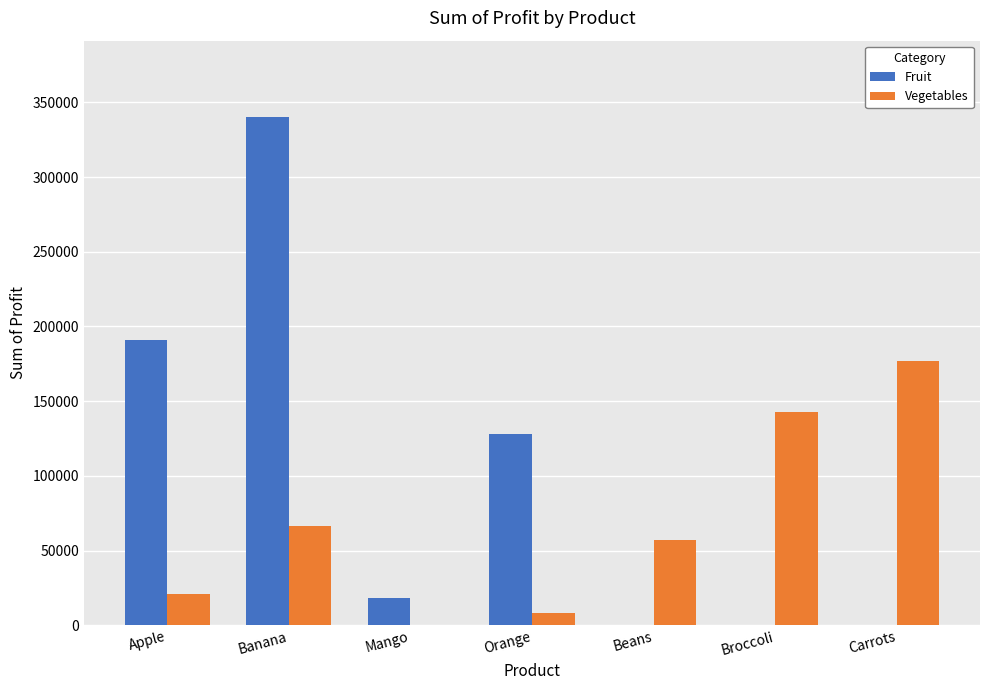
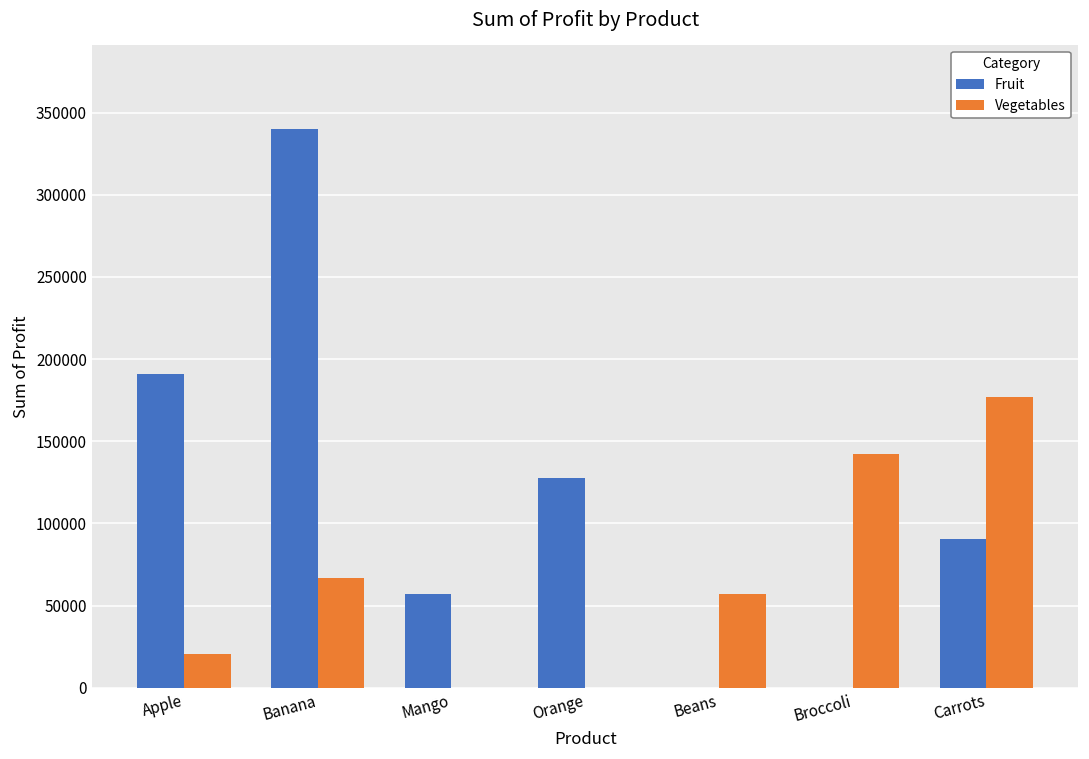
  {
    "Fruit": {
      "Apple": 191000,
      "Banana": 340000,
-     "Mango": 19000,
+     "Mango": 57000,
      "Orange": 128000,
      "Beans": 0,
      "Broccoli": 0,
-     "Carrots": 0
+     "Carrots": 91000
    },
    "Vegetables": {
      "Apple": 21000,
      "Banana": 67000,
      "Mango": 0,
-     "Orange": 8000,
+     "Orange": 0,
      "Beans": 57000,
      "Broccoli": 142000,
      "Carrots": 177000
    }
  }
